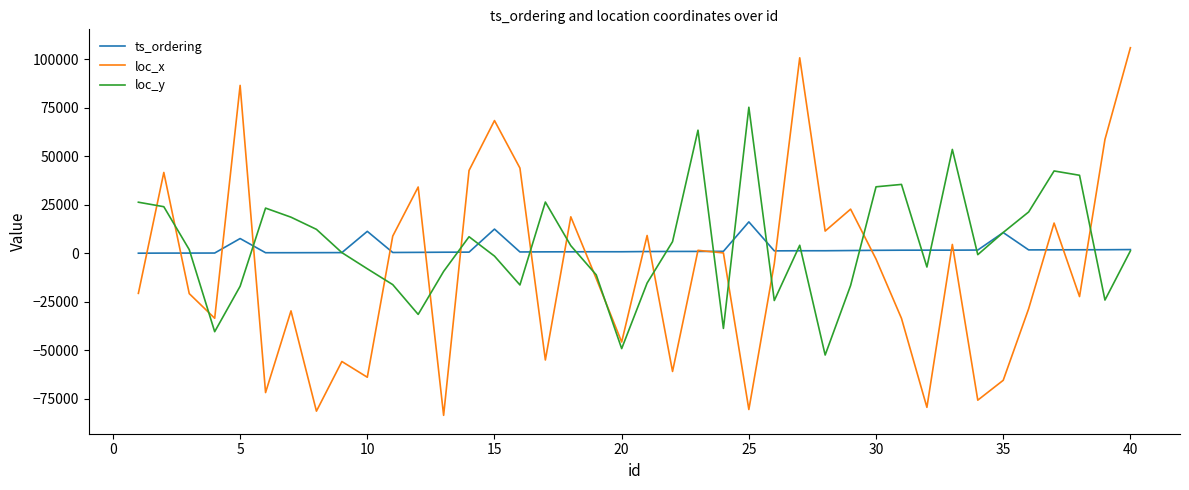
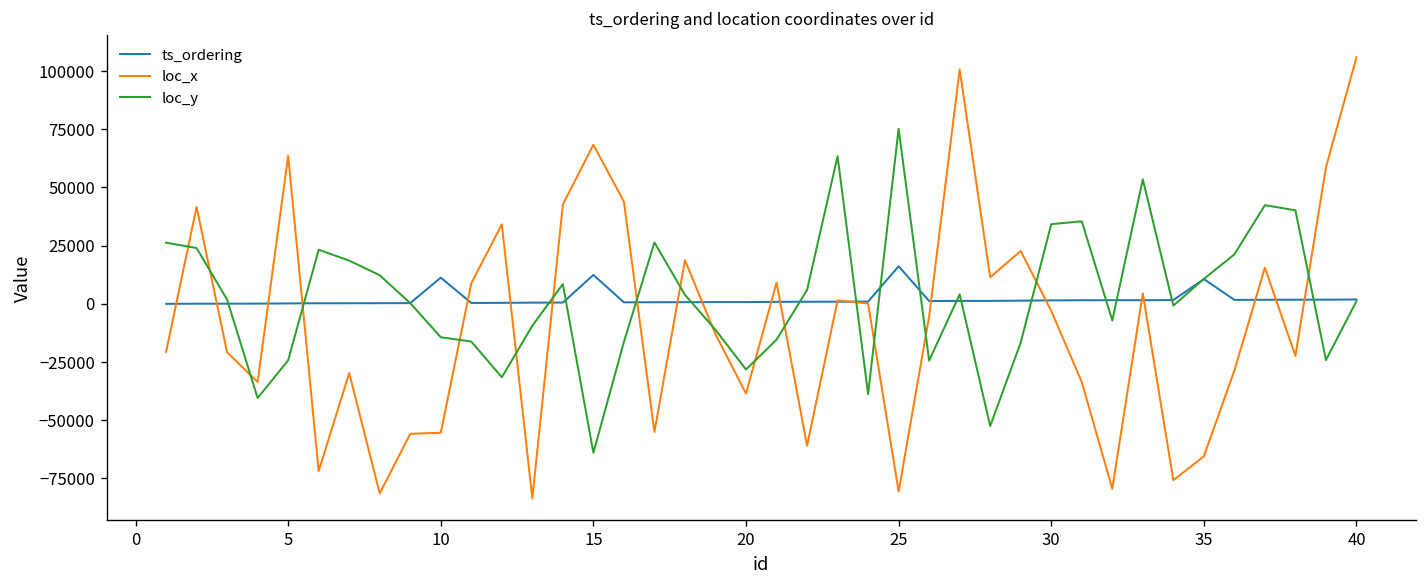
  {
    "ts_ordering": {
-     "5": 8000,
+     "5": 0,
      "10": 11000,
      "15": 12000,
      "20": 1000,
      "25": 16000,
      "30": 1000
    },
    "loc_x": {
-     "5": 87000,
-     "10": -64000,
+     "5": 64000,
+     "10": -55000,
      "15": 68000,
-     "20": -46000,
+     "20": -39000,
      "25": -81000,
      "30": -3000,
      "35": -66000,
      "40": 106000
    },
    "loc_y": {
-     "5": -17000,
-     "10": -8000,
-     "15": -1000,
-     "20": -49000,
+     "5": -24000,
+     "10": -14000,
+     "15": -64000,
+     "20": -28000,
      "25": 75000,
      "30": 34000
    }
  }
